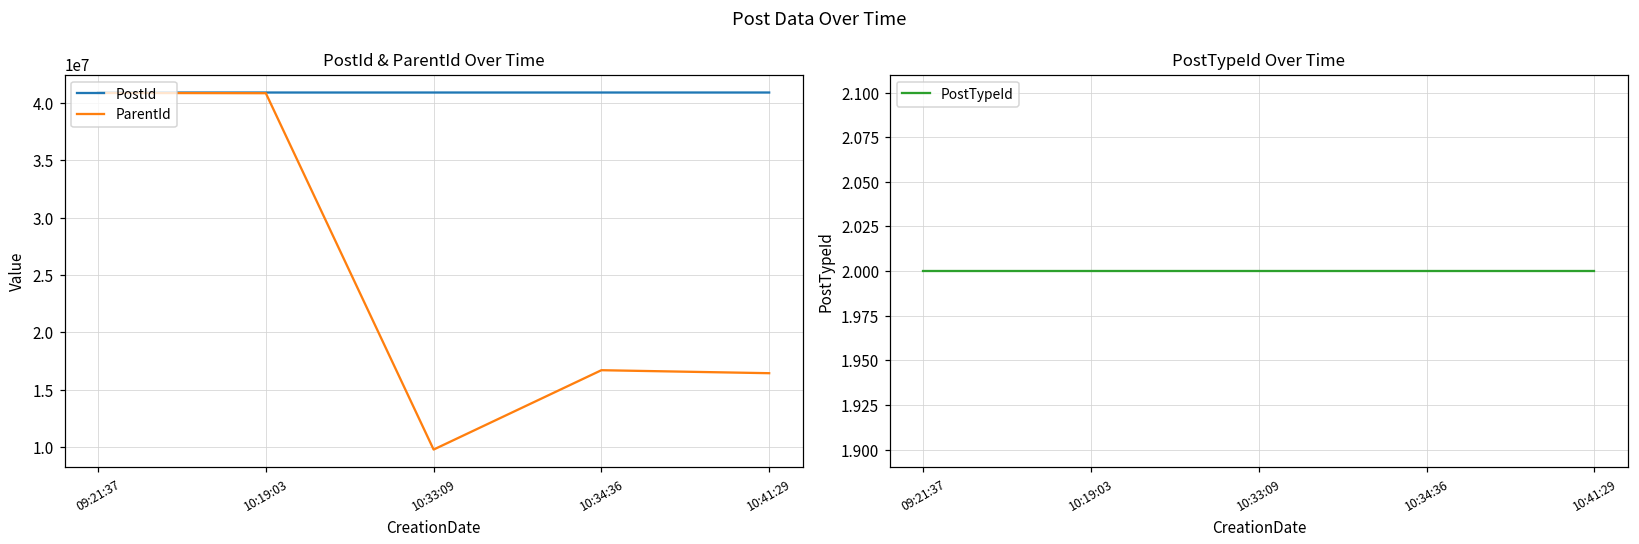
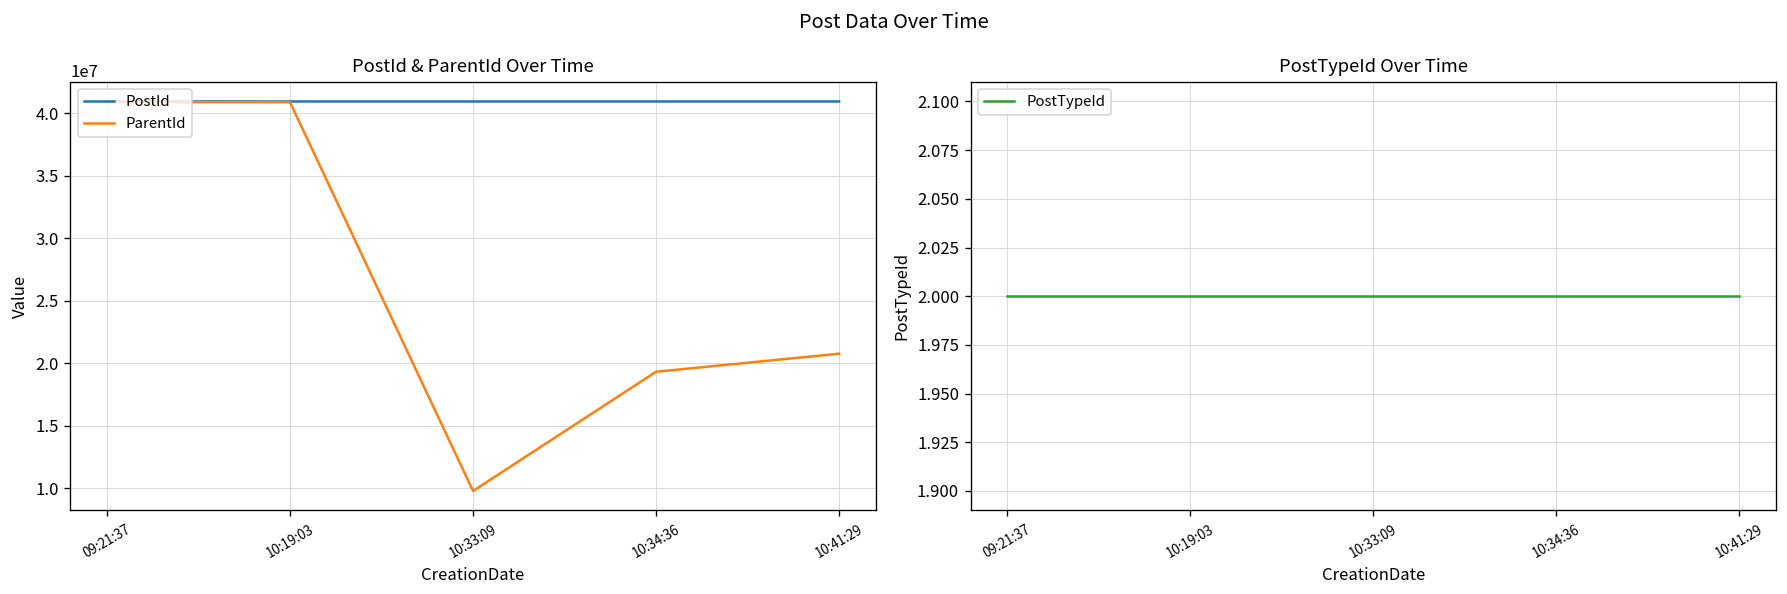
  {
    "PostId & ParentId Over Time": {
      "PostId": {
        "10:33:09": 40900000,
        "10:34:36": 40900000,
        "10:41:29": 40900000
      },
      "ParentId": {
        "10:33:09": 9800000,
-       "10:34:36": 16700000,
-       "10:41:29": 16400000
+       "10:34:36": 19300000,
+       "10:41:29": 20800000
      }
    },
    "PostTypeId Over Time": {
      "09:21:37": 2.000,
      "10:19:03": 2.000,
      "10:33:09": 2.000,
      "10:34:36": 2.000,
      "10:41:29": 2.000
    }
  }
